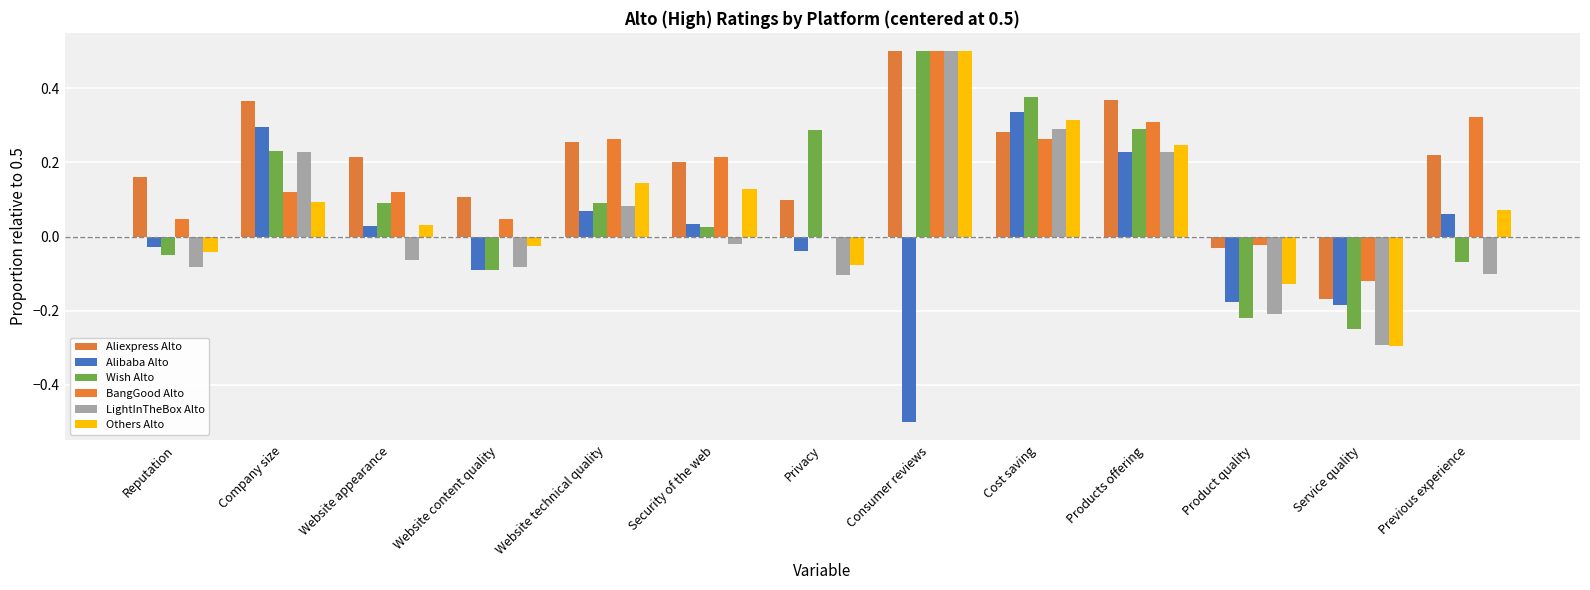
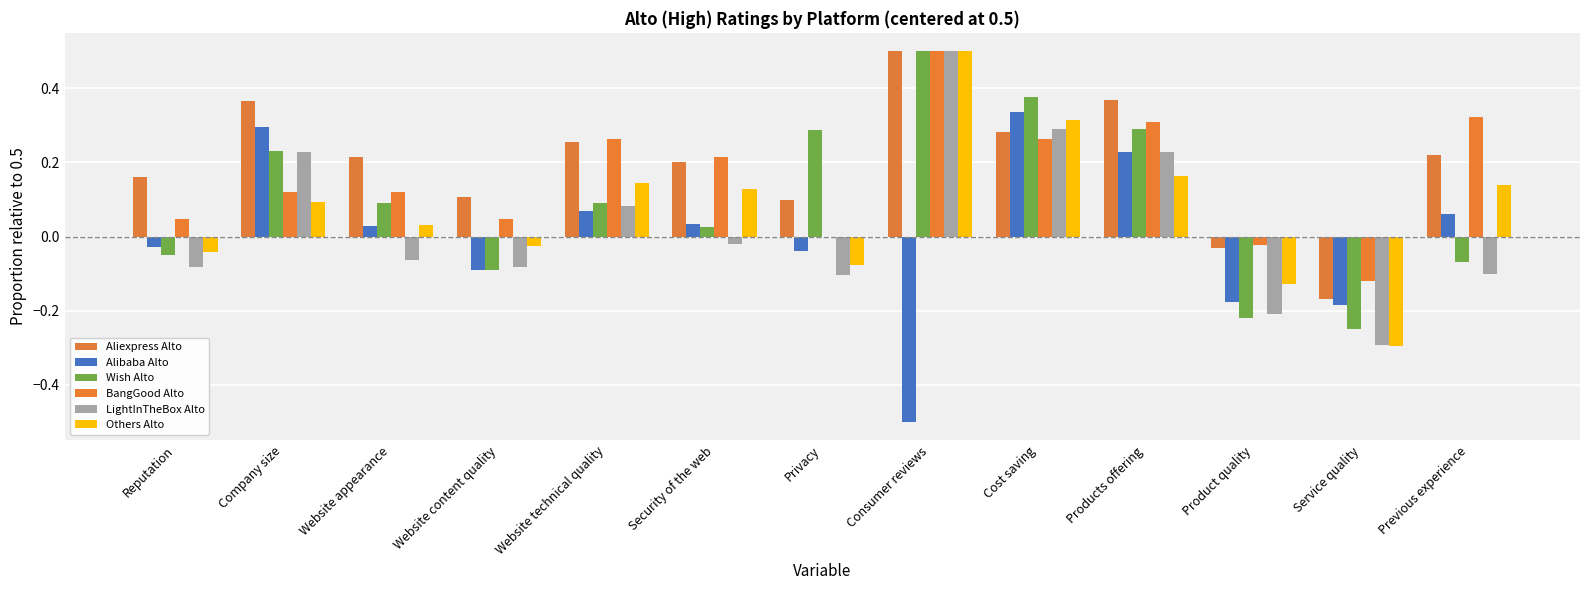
  {
    "Alibaba Alto": {
      "Reputation": -0.03,
      "Company size": 0.30,
      "Website appearance": 0.03,
      "Website content quality": -0.09,
      "Website technical quality": 0.07,
      "Security of the web": 0.03,
      "Privacy": -0.04,
      "Consumer reviews": -0.50,
      "Cost saving": 0.33,
      "Products offering": 0.23,
      "Product quality": -0.18,
      "Service quality": -0.18,
      "Previous experience": 0.06
    },
    "Wish Alto": {
      "Reputation": -0.05,
      "Company size": 0.23,
      "Website appearance": 0.09,
      "Website content quality": -0.09,
      "Website technical quality": 0.09,
      "Security of the web": 0.03,
      "Privacy": 0.29,
      "Consumer reviews": 0.50,
      "Cost saving": 0.38,
      "Products offering": 0.29,
      "Product quality": -0.22,
      "Service quality": -0.25,
      "Previous experience": -0.07
    },
    "LightInTheBox Alto": {
      "Reputation": -0.08,
      "Company size": 0.23,
      "Website appearance": -0.06,
      "Website content quality": -0.08,
      "Website technical quality": 0.08,
      "Security of the web": -0.02,
      "Privacy": -0.10,
      "Consumer reviews": 0.50,
      "Cost saving": 0.29,
      "Products offering": 0.23,
      "Product quality": -0.21,
      "Service quality": -0.29,
      "Previous experience": -0.10
    },
    "Others Alto": {
      "Reputation": -0.04,
      "Company size": 0.09,
      "Website appearance": 0.03,
      "Website content quality": -0.03,
      "Website technical quality": 0.14,
      "Security of the web": 0.13,
      "Privacy": -0.08,
      "Consumer reviews": 0.50,
      "Cost saving": 0.31,
-     "Products offering": 0.25,
+     "Products offering": 0.16,
      "Product quality": -0.13,
      "Service quality": -0.30,
-     "Previous experience": 0.07
+     "Previous experience": 0.14
    }
  }
